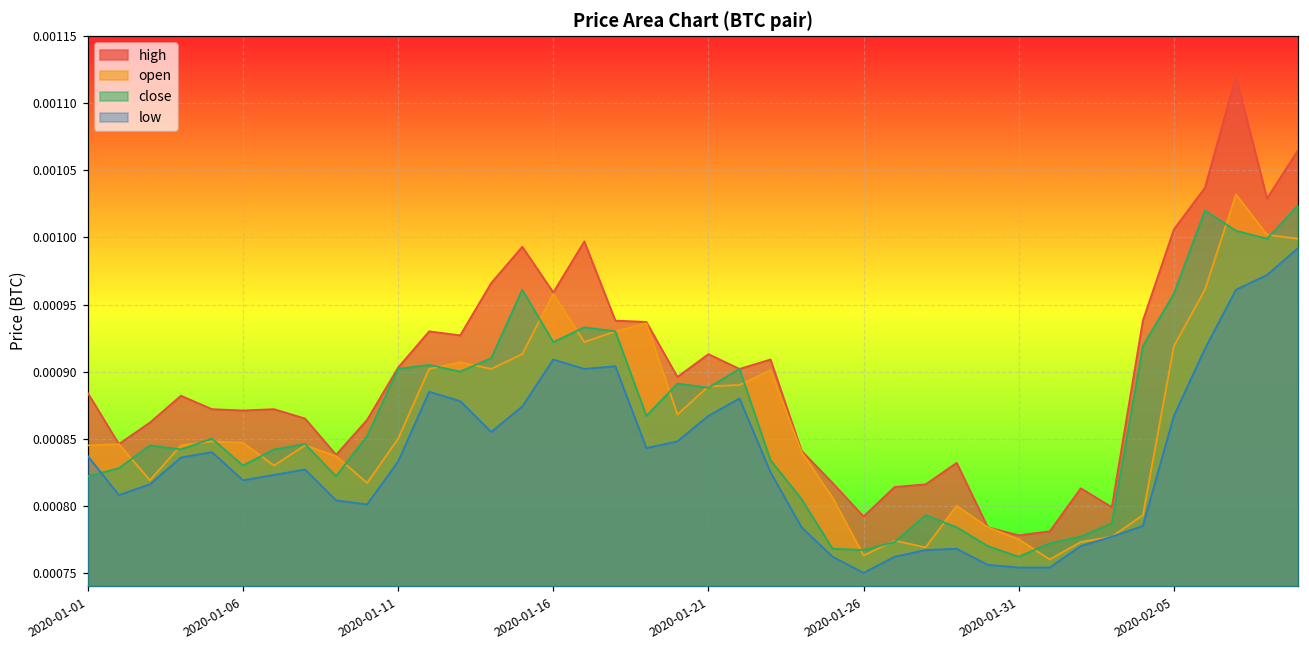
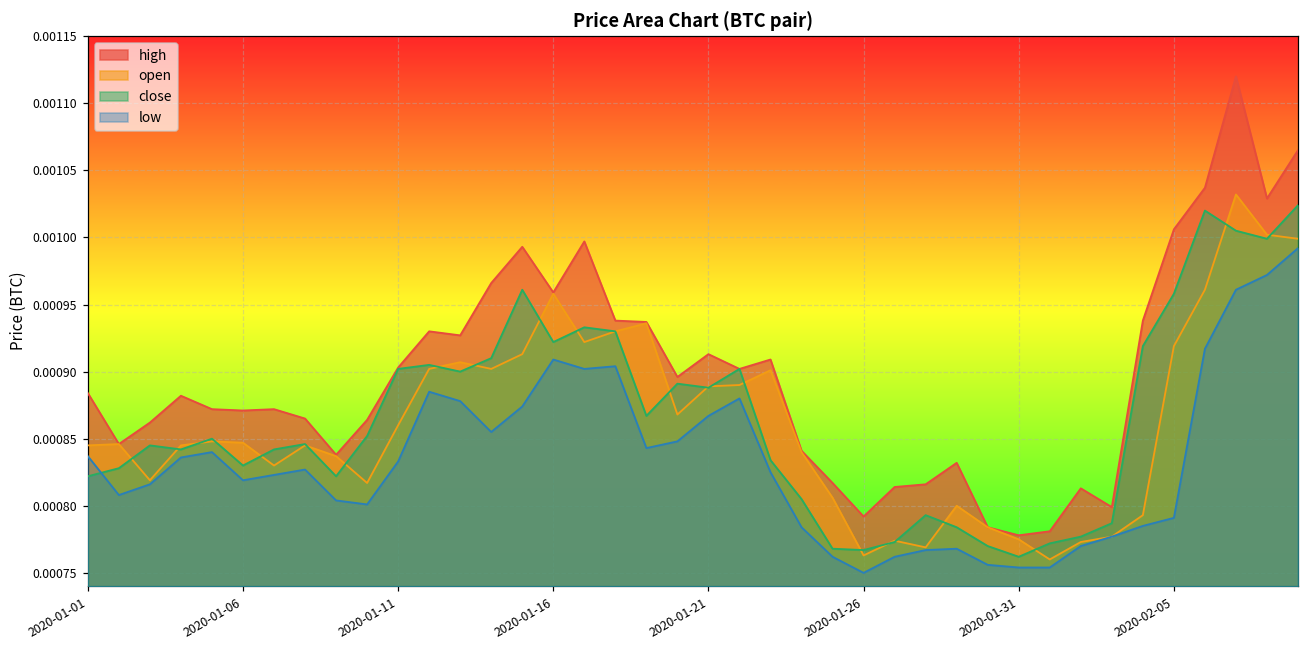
  {
    "high": {
      "2020-01-01": 0.000884,
      "2020-01-06": 0.000871,
      "2020-01-21": 0.000913,
      "2020-01-26": 0.000792,
      "2020-01-31": 0.000778,
      "2020-02-05": 0.001006
    },
    "open": {
      "2020-01-01": 0.000845,
      "2020-01-06": 0.000847,
-     "2020-01-11": 0.00085,
+     "2020-01-11": 0.00086,
      "2020-01-26": 0.000763,
      "2020-01-31": 0.000775,
      "2020-02-05": 0.00092
    },
    "close": {
      "2020-01-01": 0.000822,
      "2020-01-06": 0.000830,
      "2020-01-16": 0.000922,
      "2020-01-26": 0.000767,
      "2020-01-31": 0.000762,
      "2020-02-05": 0.000958
    },
    "low": {
      "2020-01-01": 0.000837,
      "2020-01-06": 0.000819,
      "2020-01-11": 0.000833,
      "2020-01-16": 0.000909,
      "2020-01-21": 0.000867,
      "2020-01-26": 0.000750,
      "2020-01-31": 0.000754,
-     "2020-02-05": 0.000867
+     "2020-02-05": 0.000791
    }
  }
